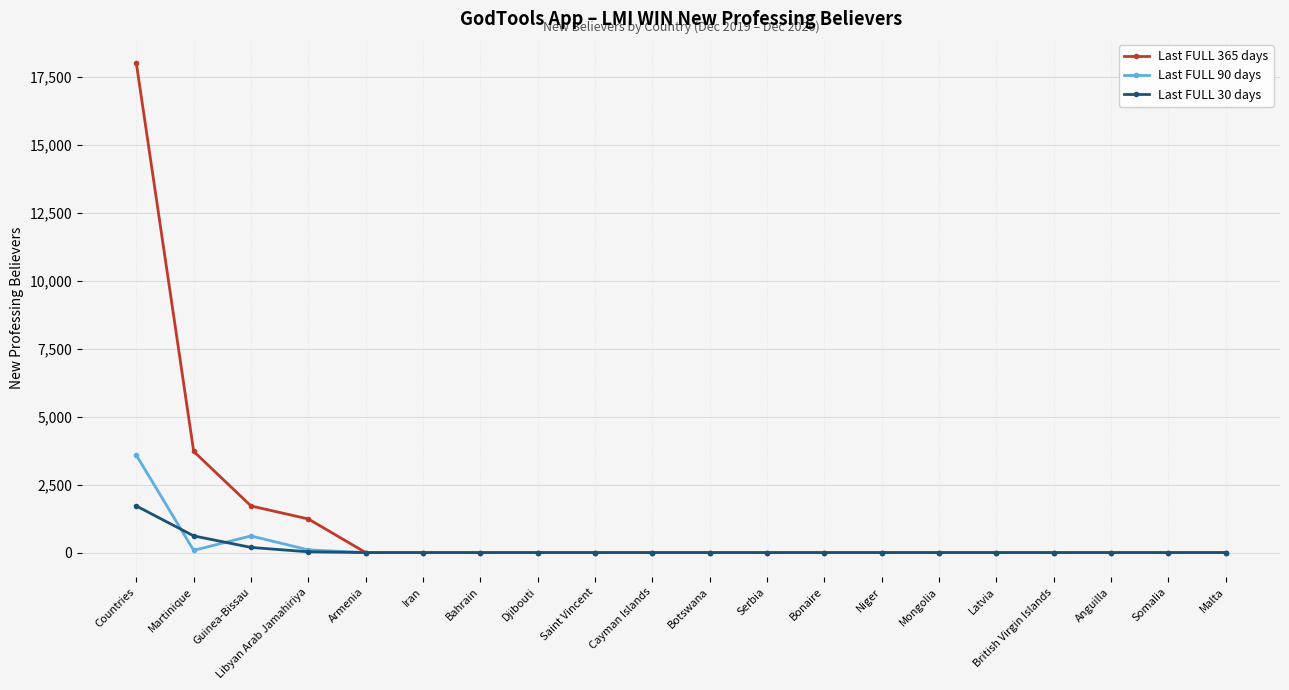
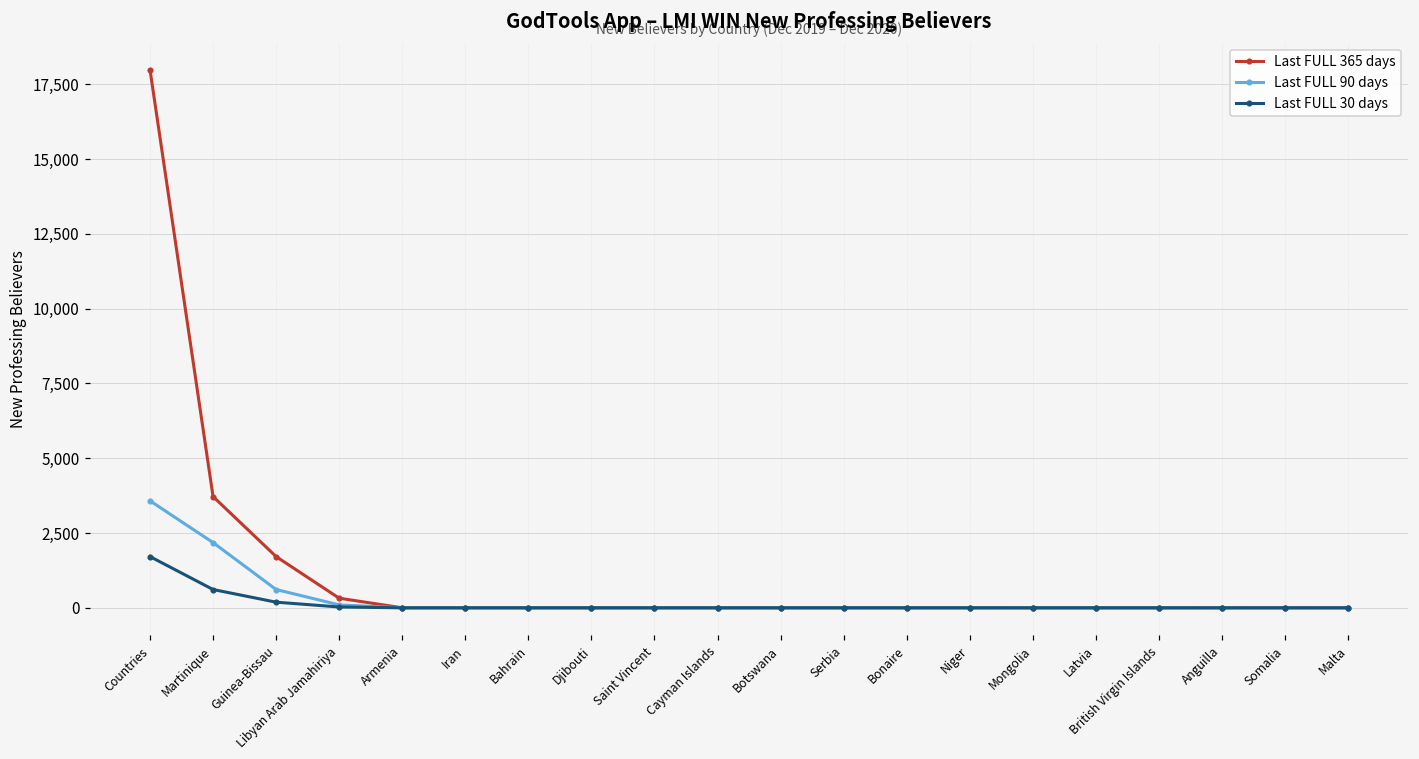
  {
    "Last FULL 365 days": {
      "Countries": "18,000",
      "Martinique": "3,700",
      "Guinea-Bissau": "1,700",
-     "Libyan Arab Jamahiriya": "1,200"
+     "Libyan Arab Jamahiriya": "300"
    },
    "Last FULL 90 days": {
      "Countries": "3,600",
-     "Martinique": "100",
+     "Martinique": "2,200",
      "Guinea-Bissau": "600"
    },
    "Last FULL 30 days": {
      "Countries": "1,700",
      "Martinique": "600",
      "Guinea-Bissau": "200"
    }
  }
